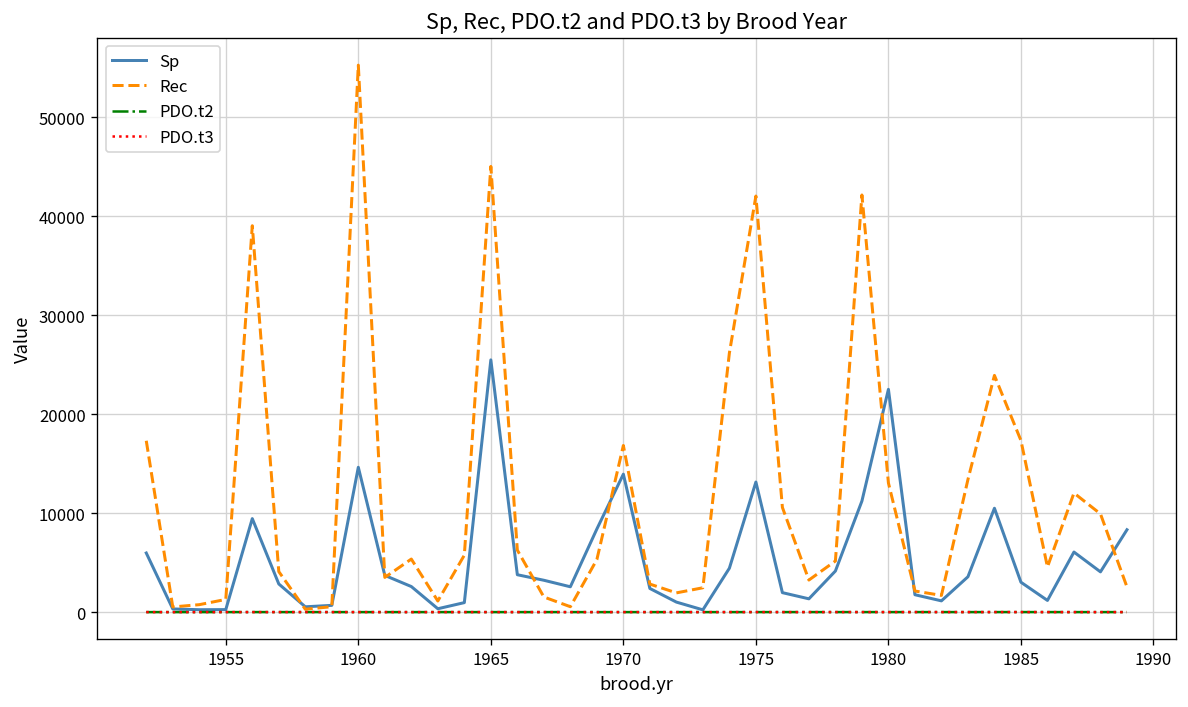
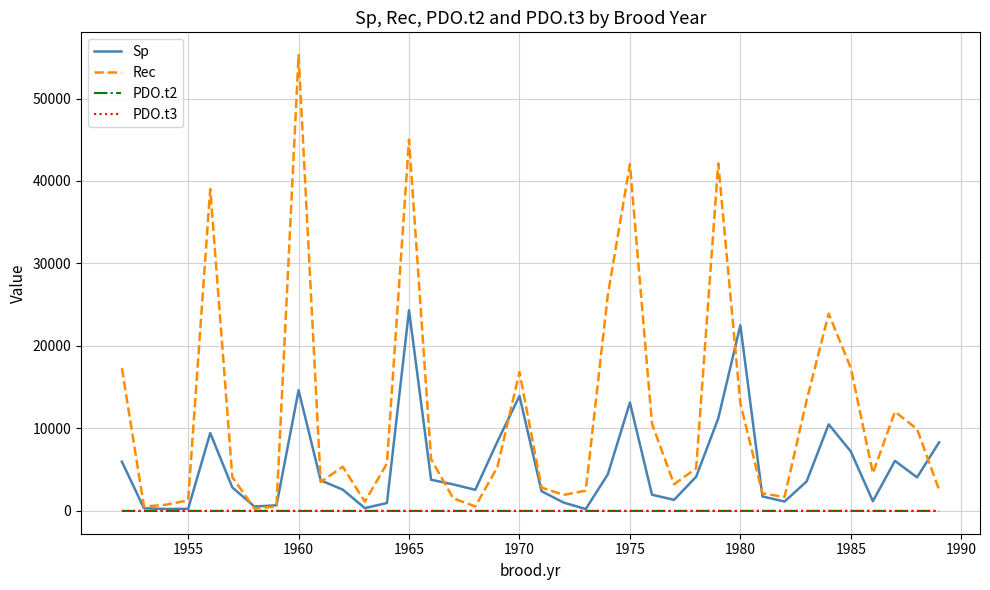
  {
    "Sp": {
      "1960": 15000,
-     "1965": 25000,
+     "1965": 24000,
      "1970": 14000,
      "1975": 13000,
      "1980": 23000,
-     "1985": 3000
+     "1985": 7000
    },
    "Rec": {
      "1955": 1000,
      "1960": 55000,
      "1965": 45000,
      "1970": 17000,
      "1975": 42000,
      "1980": 13000,
      "1985": 17000
    },
    "PDO.t3": {
      "1960": 0,
      "1965": 0,
      "1970": 0,
      "1975": 0,
      "1980": 0,
      "1985": 0
    }
  }
